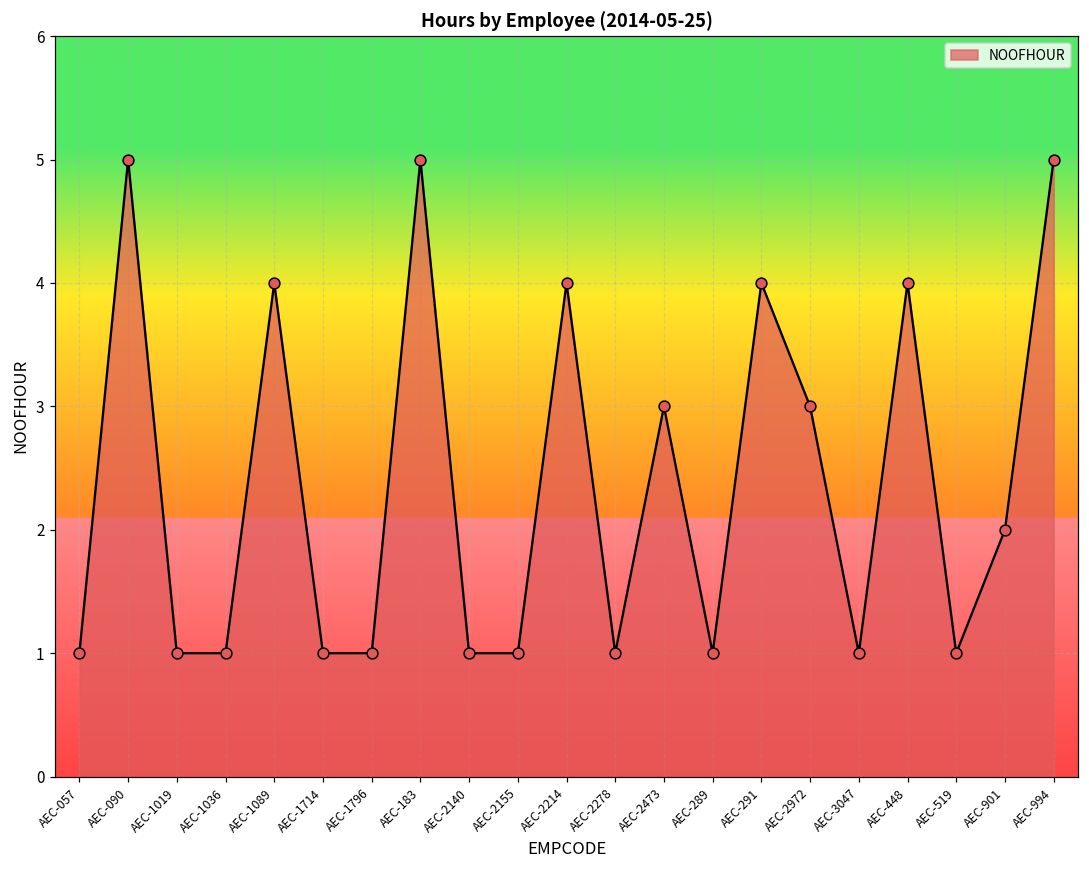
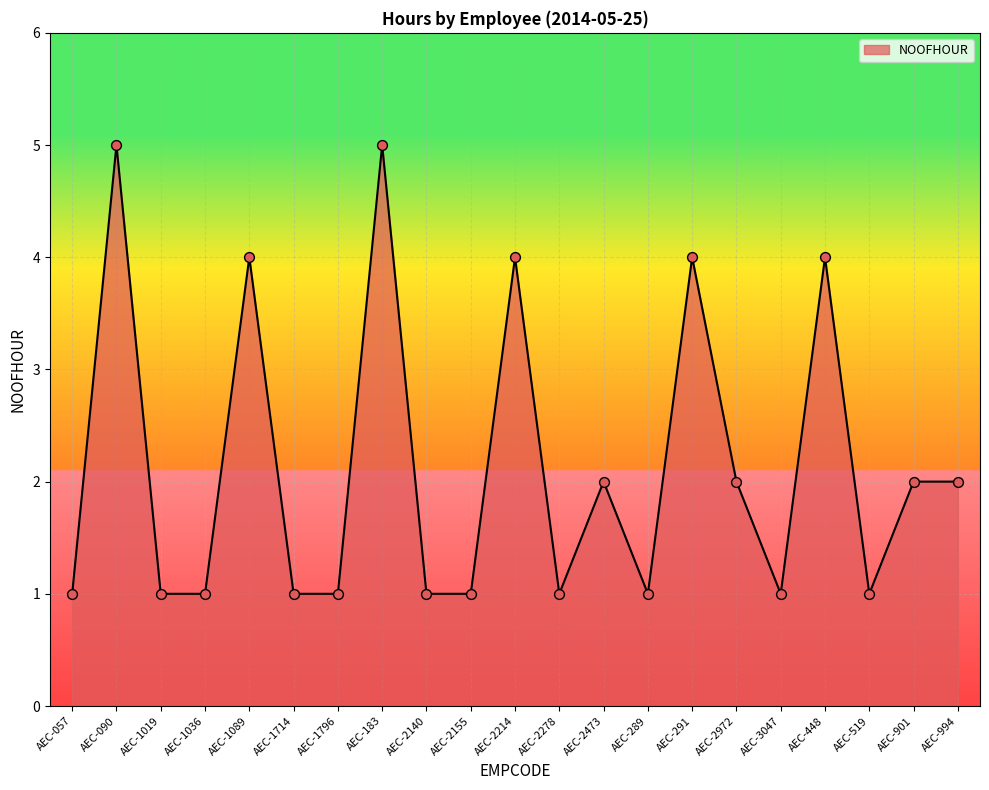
  {
    "AEC-057": 1,
    "AEC-090": 5,
    "AEC-1019": 1,
    "AEC-1036": 1,
    "AEC-1089": 4,
    "AEC-1714": 1,
    "AEC-1796": 1,
    "AEC-183": 5,
    "AEC-2140": 1,
    "AEC-2155": 1,
    "AEC-2214": 4,
    "AEC-2278": 1,
-   "AEC-2473": 3,
+   "AEC-2473": 2,
    "AEC-289": 1,
    "AEC-291": 4,
-   "AEC-2972": 3,
+   "AEC-2972": 2,
    "AEC-3047": 1,
    "AEC-448": 4,
    "AEC-519": 1,
    "AEC-901": 2,
-   "AEC-994": 5
+   "AEC-994": 2
  }
